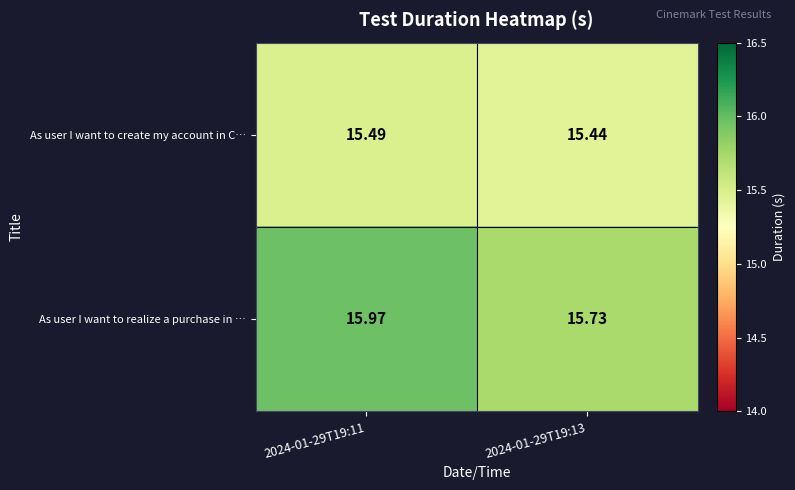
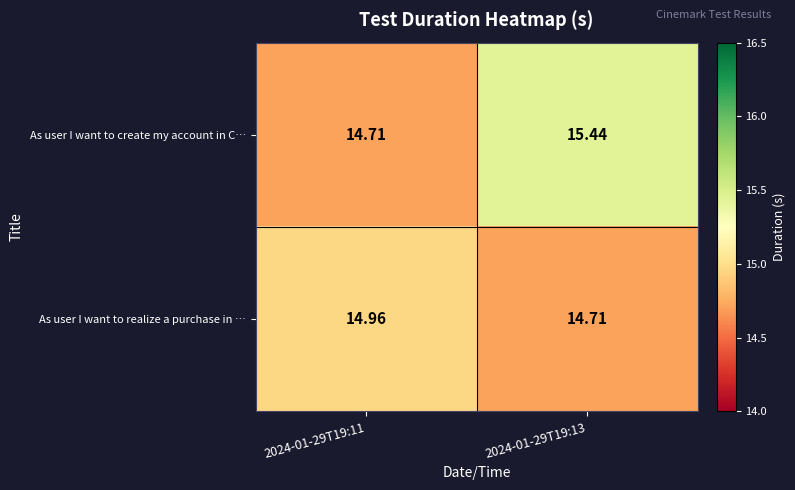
  {
    "As user I want to create my account in C…": {
-     "2024-01-29T19:11": 15.49,
+     "2024-01-29T19:11": 14.71,
      "2024-01-29T19:13": 15.44
    },
    "As user I want to realize a purchase in …": {
-     "2024-01-29T19:11": 15.97,
-     "2024-01-29T19:13": 15.73
+     "2024-01-29T19:11": 14.96,
+     "2024-01-29T19:13": 14.71
    }
  }
